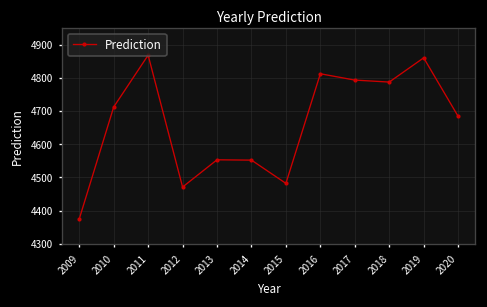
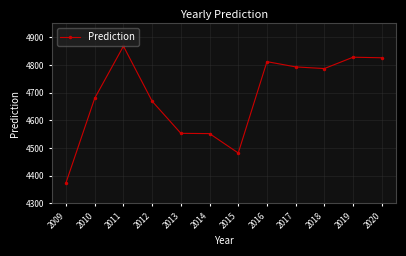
  {
    "2009": 4380,
-   "2010": 4710,
+   "2010": 4680,
    "2011": 4870,
-   "2012": 4470,
+   "2012": 4670,
    "2013": 4550,
    "2014": 4550,
    "2015": 4480,
    "2016": 4810,
    "2017": 4790,
    "2018": 4790,
-   "2019": 4860,
-   "2020": 4680
+   "2019": 4830,
+   "2020": 4830
  }
